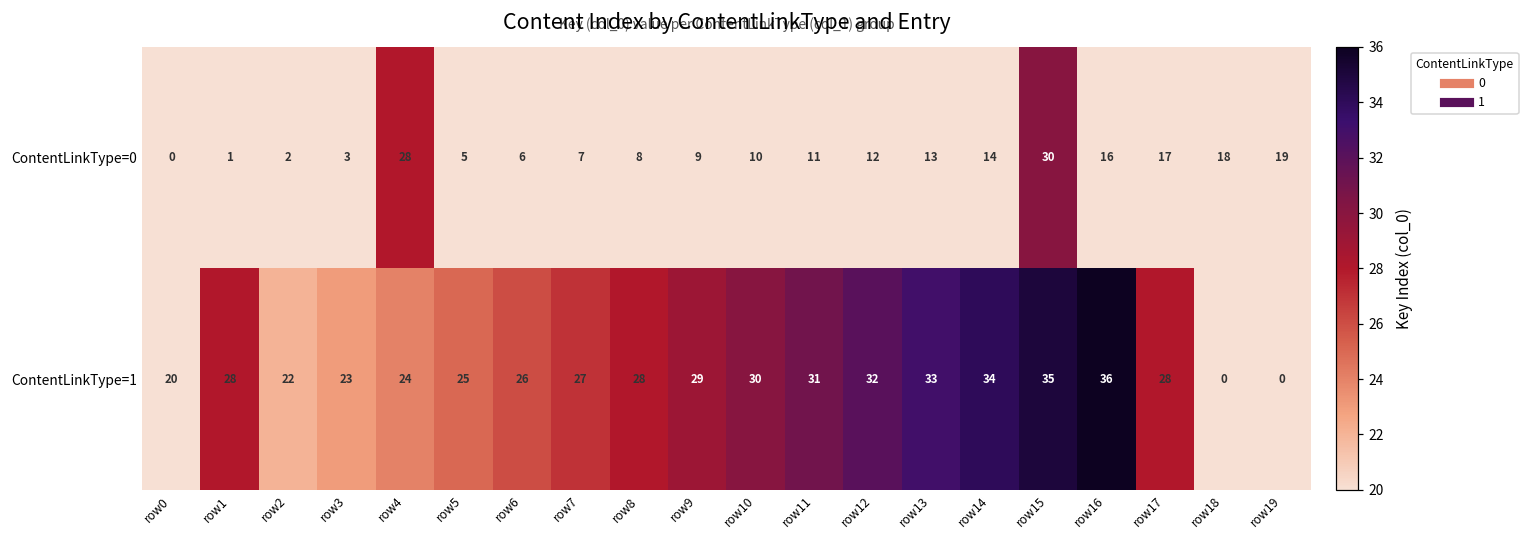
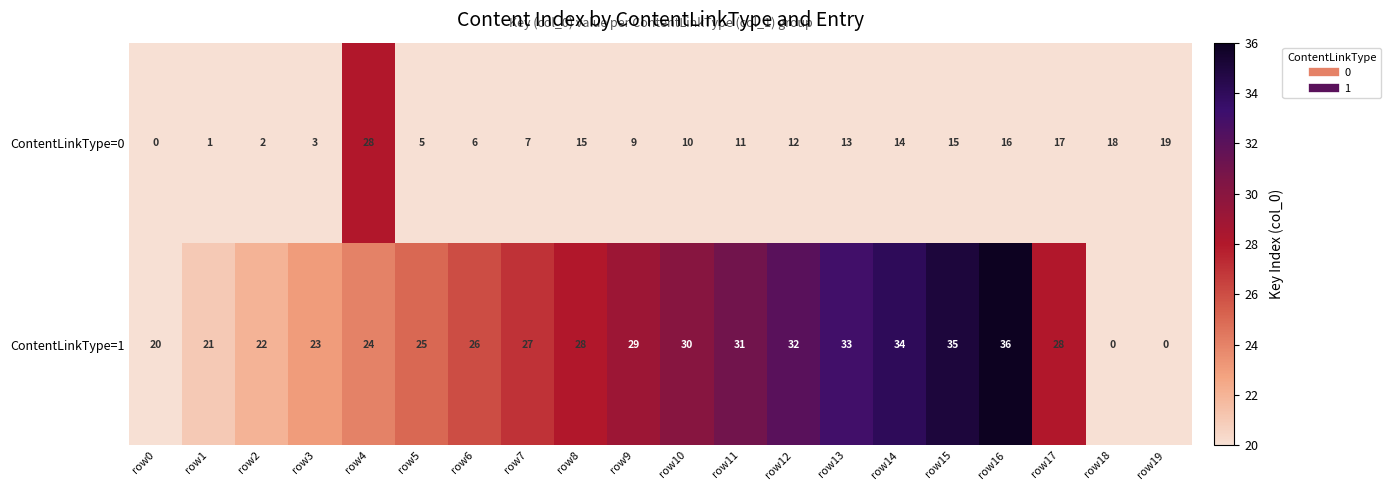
  {
    "ContentLinkType=0": {
      "row0": 0,
      "row1": 1,
      "row2": 2,
      "row3": 3,
      "row4": 28,
      "row5": 5,
      "row6": 6,
      "row7": 7,
-     "row8": 8,
+     "row8": 15,
      "row9": 9,
      "row10": 10,
      "row11": 11,
      "row12": 12,
      "row13": 13,
      "row14": 14,
-     "row15": 30,
+     "row15": 15,
      "row16": 16,
      "row17": 17,
      "row18": 18,
      "row19": 19
    },
    "ContentLinkType=1": {
      "row0": 20,
-     "row1": 28,
+     "row1": 21,
      "row2": 22,
      "row3": 23,
      "row4": 24,
      "row5": 25,
      "row6": 26,
      "row7": 27,
      "row8": 28,
      "row9": 29,
      "row10": 30,
      "row11": 31,
      "row12": 32,
      "row13": 33,
      "row14": 34,
      "row15": 35,
      "row16": 36,
      "row17": 28,
      "row18": 0,
      "row19": 0
    }
  }
